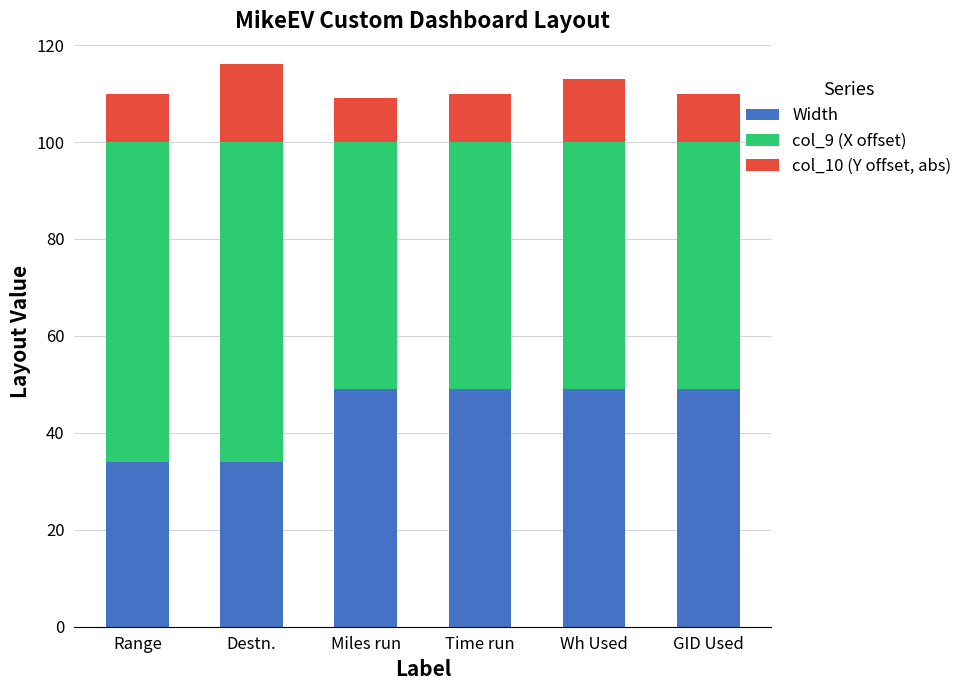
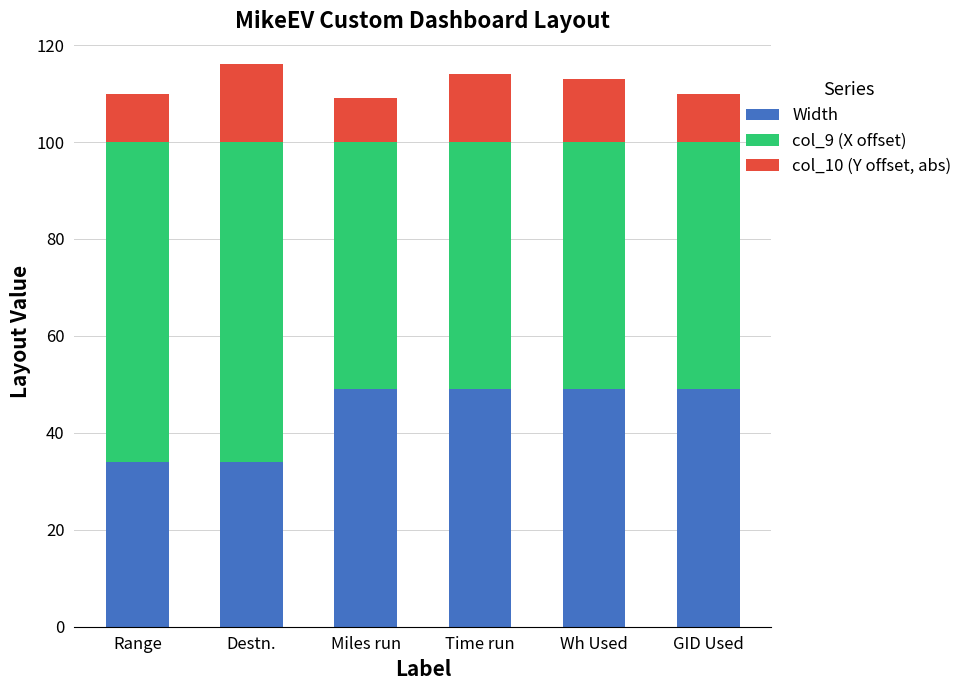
  {
    "Width": {
      "Range": 34,
      "Destn.": 34,
      "Miles run": 49,
      "Time run": 49,
      "Wh Used": 49,
      "GID Used": 49
    },
    "col_9 (X offset)": {
      "Range": 66,
      "Destn.": 66,
      "Miles run": 51,
      "Time run": 51,
      "Wh Used": 51,
      "GID Used": 51
    },
    "col_10 (Y offset, abs)": {
      "Range": 10,
      "Destn.": 16,
      "Miles run": 9,
-     "Time run": 10,
+     "Time run": 14,
      "Wh Used": 13,
      "GID Used": 10
    }
  }
